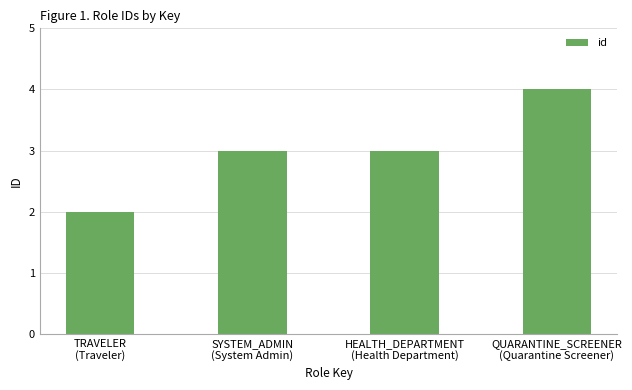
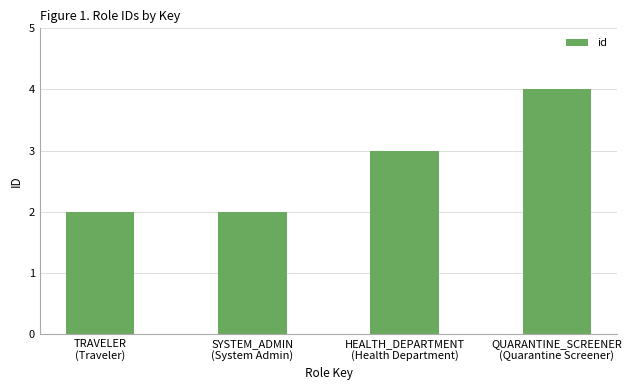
  {
    "TRAVELER (Traveler)": 2,
-   "SYSTEM_ADMIN (System Admin)": 3,
+   "SYSTEM_ADMIN (System Admin)": 2,
    "HEALTH_DEPARTMENT (Health Department)": 3,
    "QUARANTINE_SCREENER (Quarantine Screener)": 4
  }
